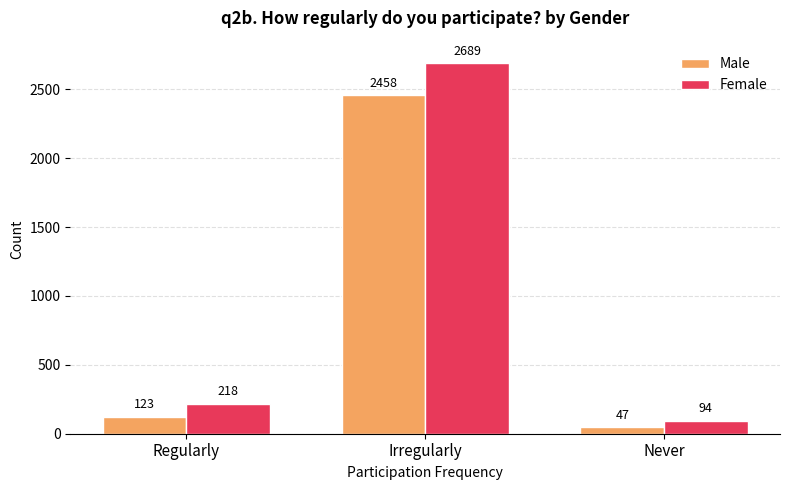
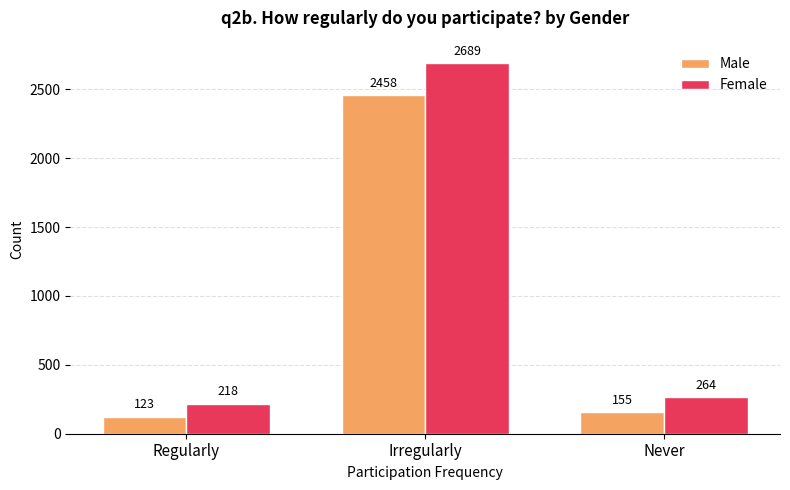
  {
    "Male": {
      "Regularly": 123,
      "Irregularly": 2458,
-     "Never": 47
+     "Never": 155
    },
    "Female": {
      "Regularly": 218,
      "Irregularly": 2689,
-     "Never": 94
+     "Never": 264
    }
  }
